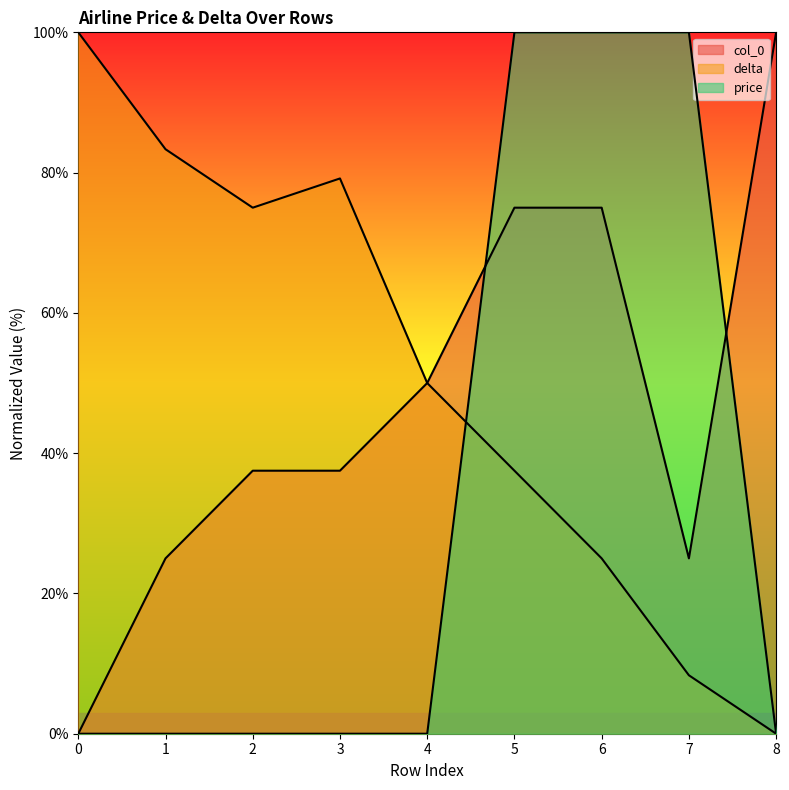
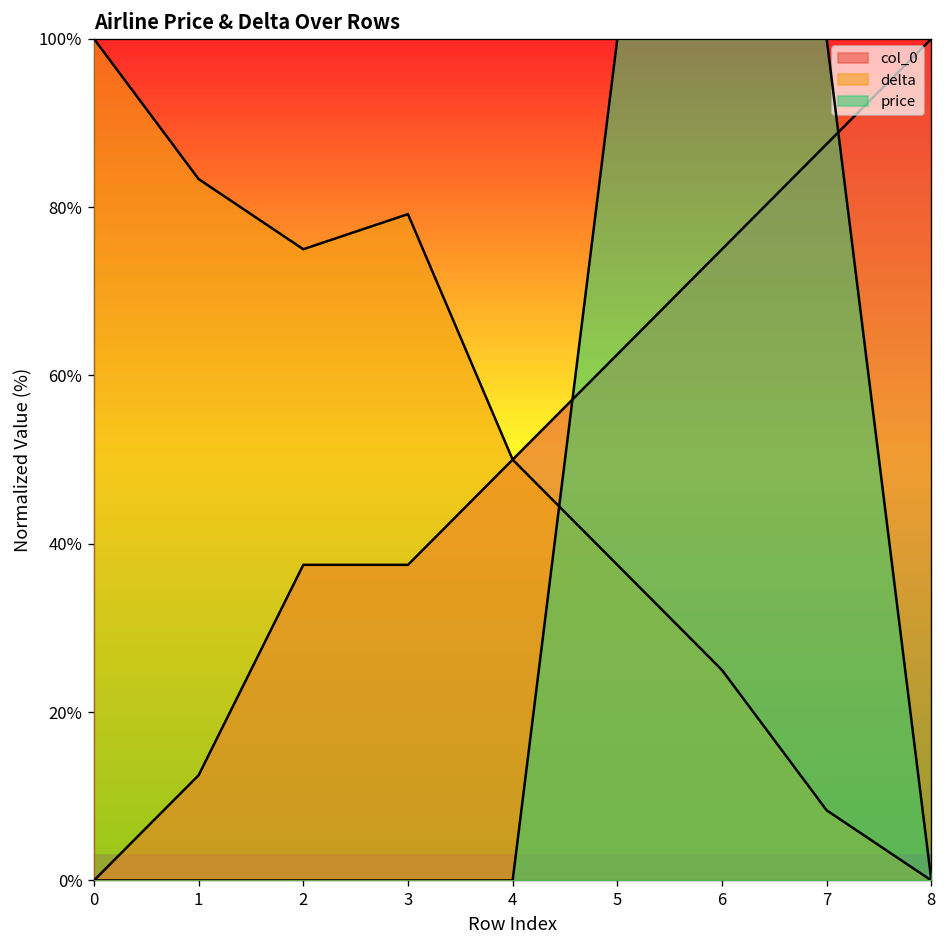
  {
    "col_0": {
-     "1": "25%",
+     "1": "13%",
      "2": "38%",
      "3": "38%",
-     "5": "75%",
+     "5": "63%",
      "6": "75%",
-     "7": "25%",
+     "7": "88%",
      "8": "100%"
    },
    "delta": {
      "0": "100%",
      "1": "83%",
      "2": "75%",
      "3": "79%",
      "5": "38%",
      "6": "25%",
      "7": "8%"
    },
    "price": {
      "5": "100%",
      "6": "100%",
      "7": "100%"
    }
  }
